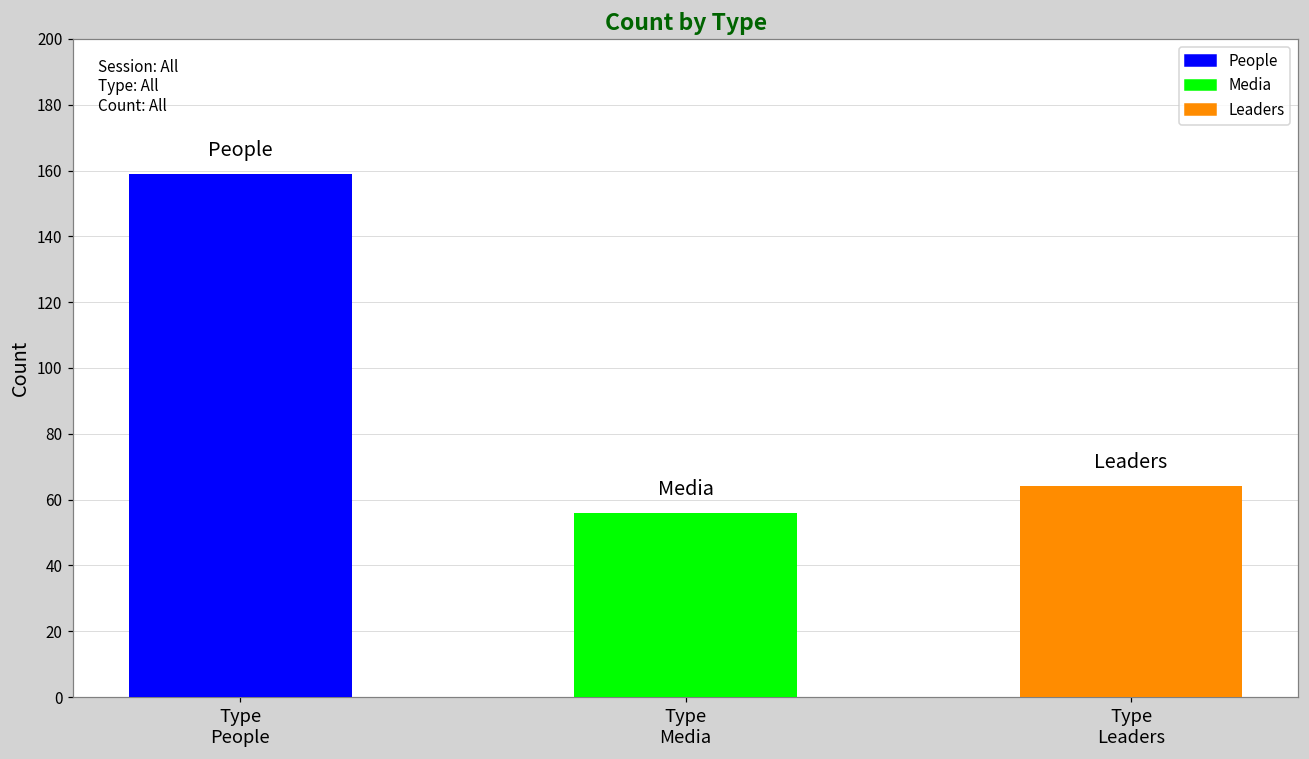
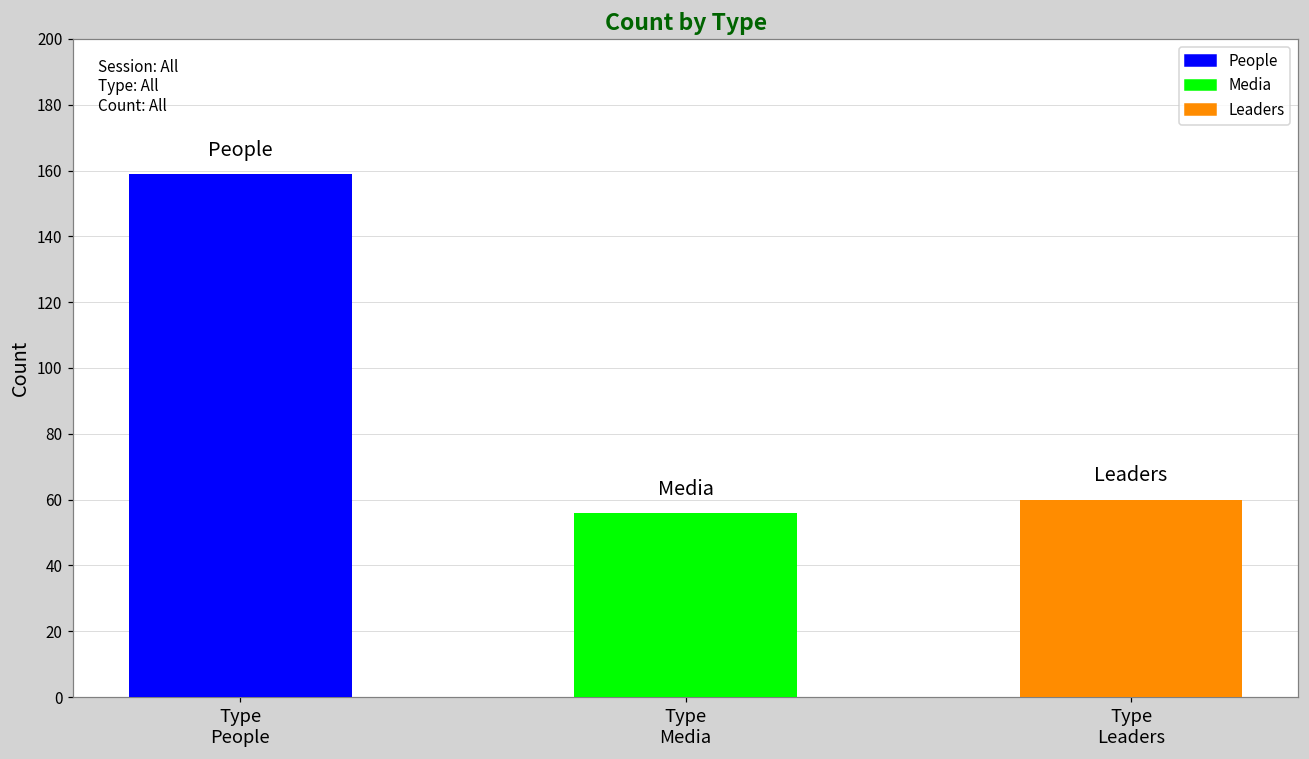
  {
    "Type People": 159,
    "Type Media": 56,
-   "Type Leaders": 64
+   "Type Leaders": 60
  }
